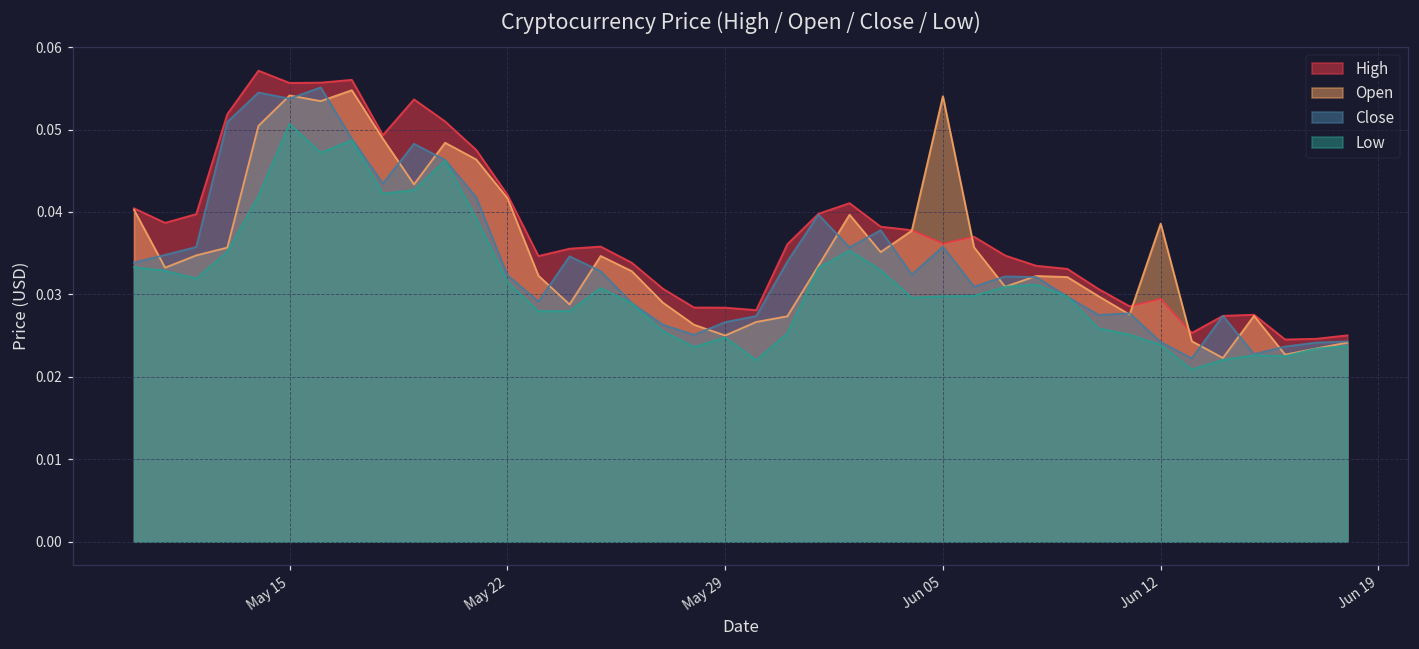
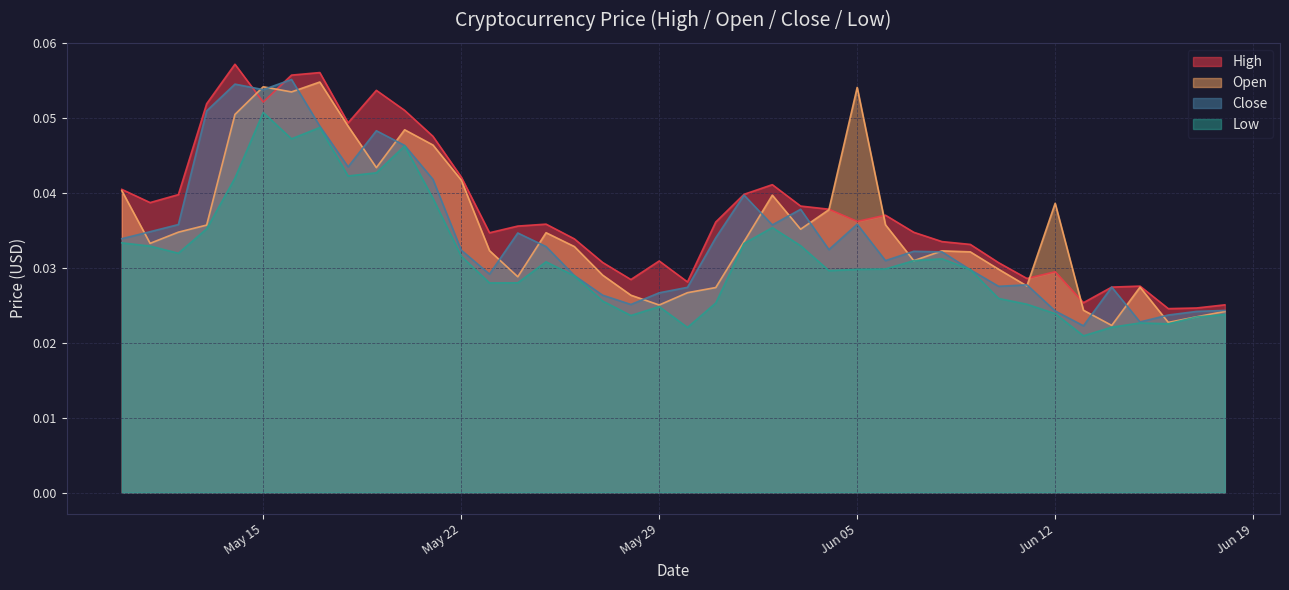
  {
    "High": {
-     "May 15": 0.056,
+     "May 15": 0.052,
      "May 22": 0.042,
-     "May 29": 0.028,
+     "May 29": 0.031,
      "Jun 05": 0.036,
      "Jun 12": 0.029
    },
    "Open": {
      "May 15": 0.054,
      "May 22": 0.042,
      "Jun 05": 0.054,
      "Jun 12": 0.039
    }
  }
